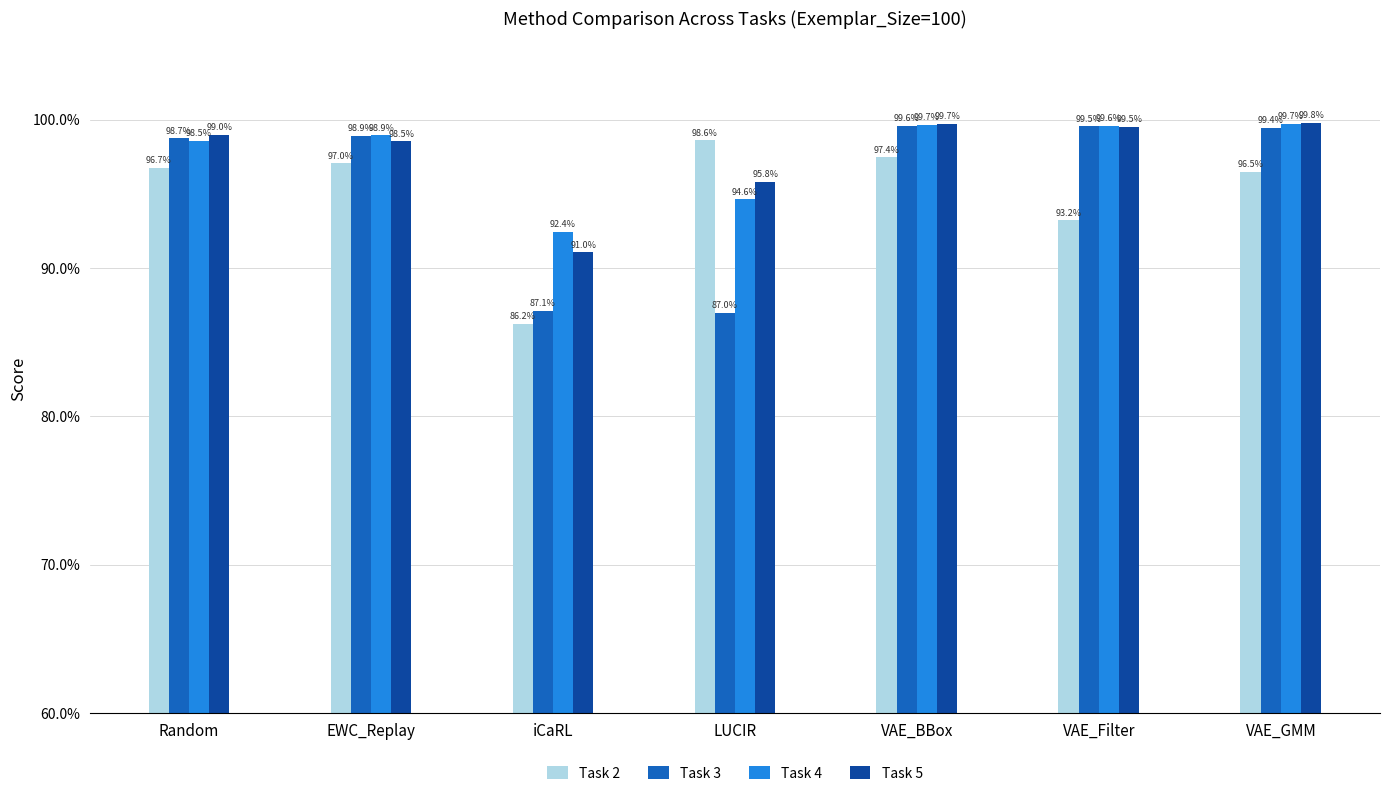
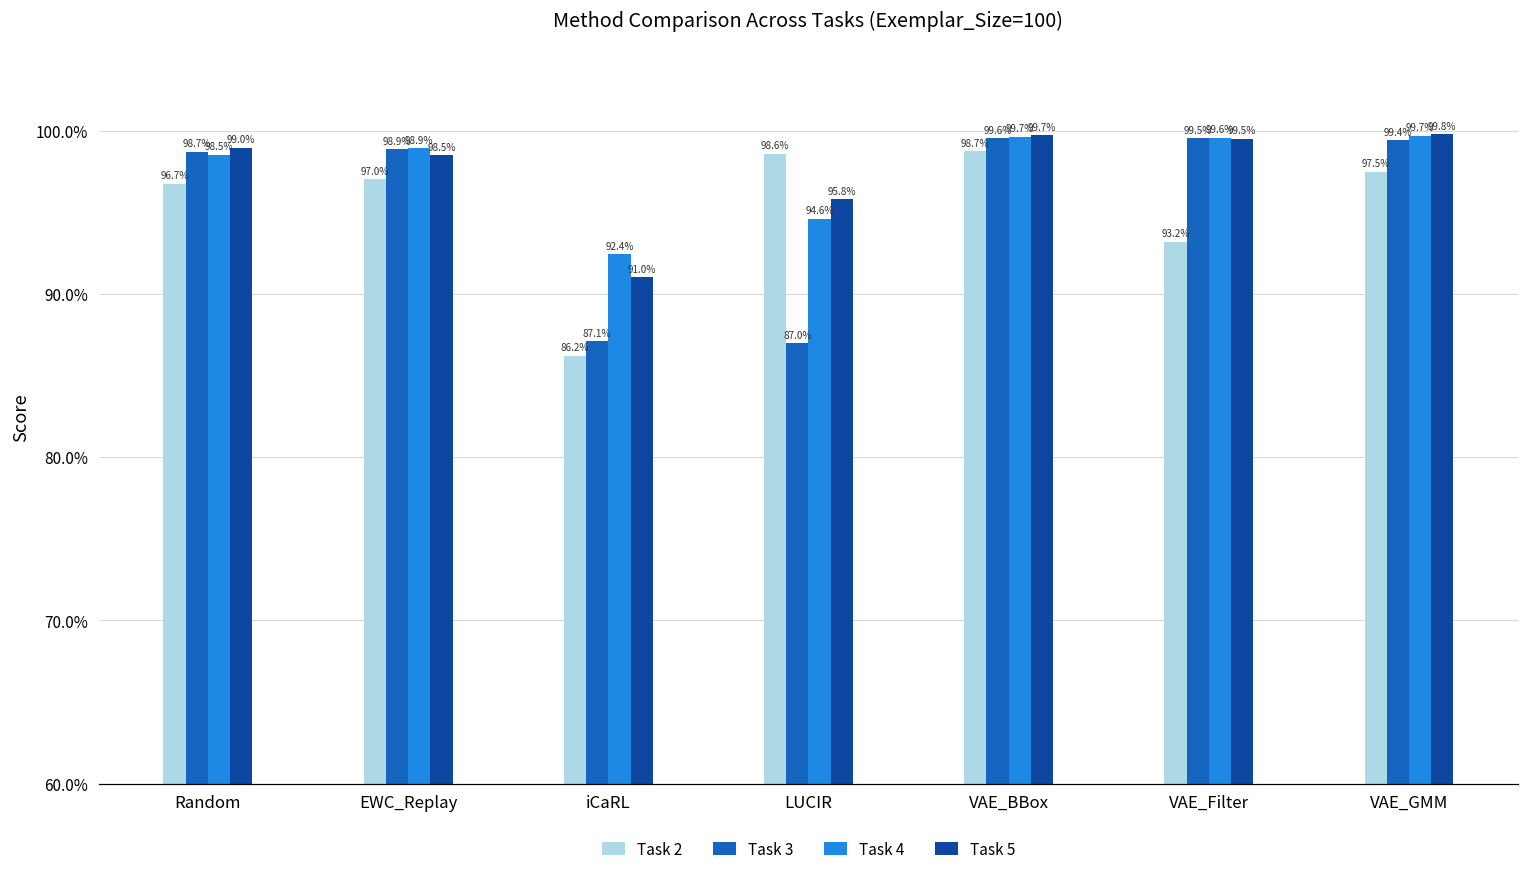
  {
    "Task 2": {
      "Random": "96.7%",
      "EWC_Replay": "97.0%",
      "iCaRL": "86.2%",
      "LUCIR": "98.6%",
-     "VAE_BBox": "97.4%",
+     "VAE_BBox": "98.7%",
      "VAE_Filter": "93.2%",
-     "VAE_GMM": "96.5%"
+     "VAE_GMM": "97.5%"
    }
  }
